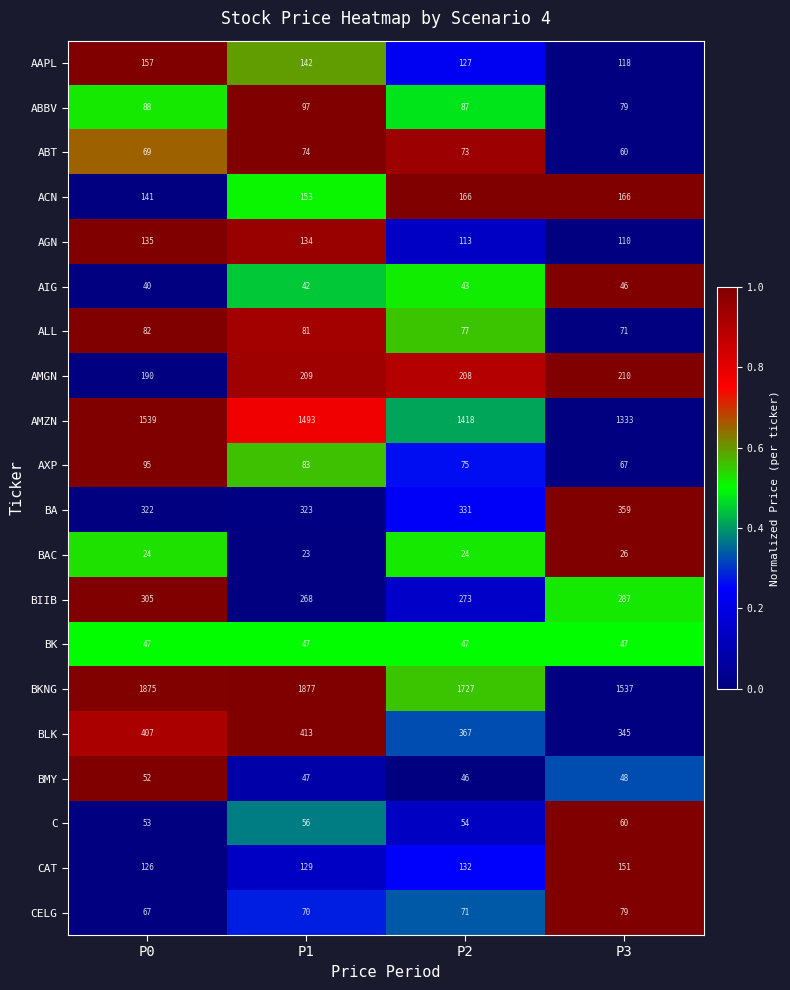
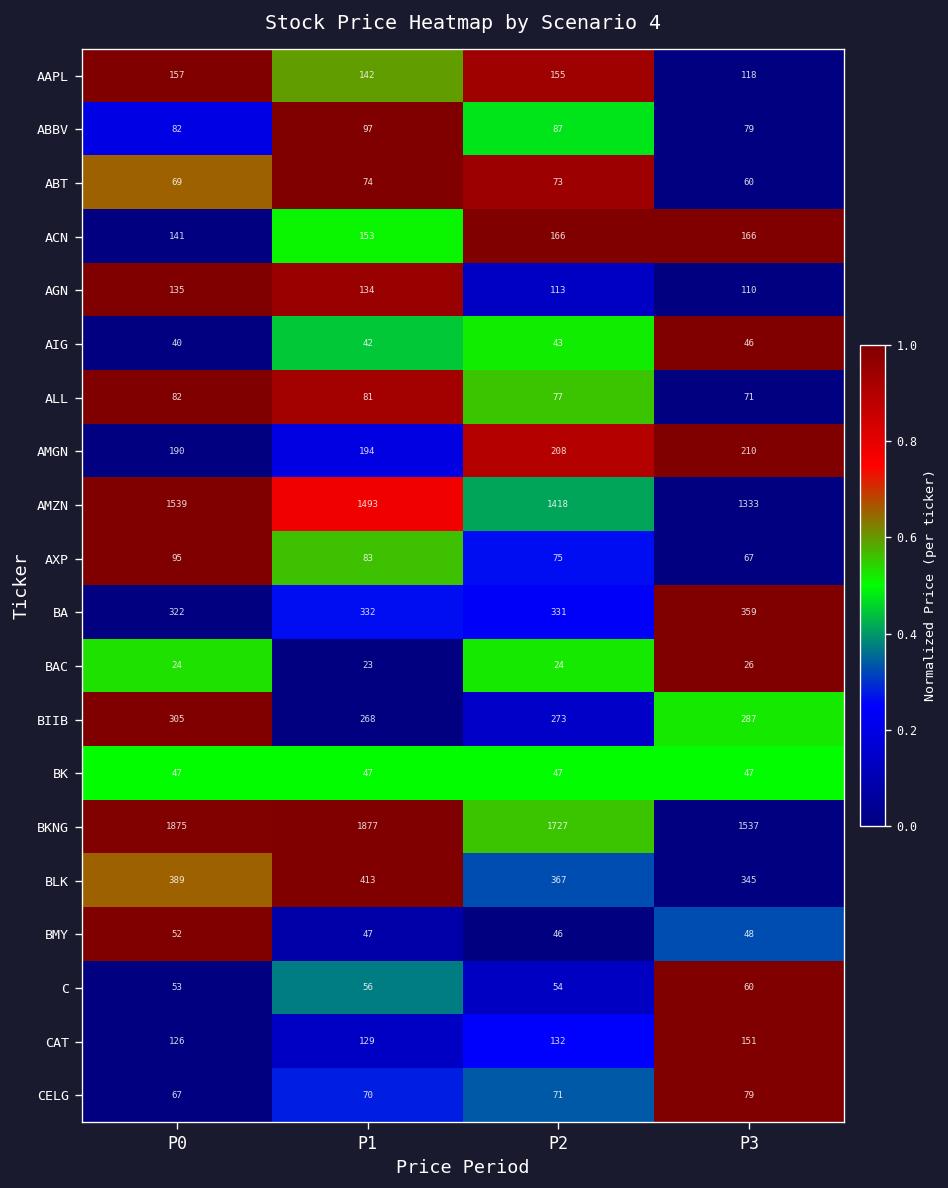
  {
    "AAPL": {
      "P0": 157,
      "P1": 142,
-     "P2": 127,
+     "P2": 155,
      "P3": 118
    },
    "ABBV": {
-     "P0": 88,
+     "P0": 82,
      "P1": 97,
      "P2": 87,
      "P3": 79
    },
    "ABT": {
      "P0": 69,
      "P1": 74,
      "P2": 73,
      "P3": 60
    },
    "ACN": {
      "P0": 141,
      "P1": 153,
      "P2": 166,
      "P3": 166
    },
    "AGN": {
      "P0": 135,
      "P1": 134,
      "P2": 113,
      "P3": 110
    },
    "AIG": {
      "P0": 40,
      "P1": 42,
      "P2": 43,
      "P3": 46
    },
    "ALL": {
      "P0": 82,
      "P1": 81,
      "P2": 77,
      "P3": 71
    },
    "AMGN": {
      "P0": 190,
-     "P1": 209,
+     "P1": 194,
      "P2": 208,
      "P3": 210
    },
    "AMZN": {
      "P0": 1539,
      "P1": 1493,
      "P2": 1418,
      "P3": 1333
    },
    "AXP": {
      "P0": 95,
      "P1": 83,
      "P2": 75,
      "P3": 67
    },
    "BA": {
      "P0": 322,
-     "P1": 323,
+     "P1": 332,
      "P2": 331,
      "P3": 359
    },
    "BAC": {
      "P0": 24,
      "P1": 23,
      "P2": 24,
      "P3": 26
    },
    "BIIB": {
      "P0": 305,
      "P1": 268,
      "P2": 273,
      "P3": 287
    },
    "BK": {
      "P0": 47,
      "P1": 47,
      "P2": 47,
      "P3": 47
    },
    "BKNG": {
      "P0": 1875,
      "P1": 1877,
      "P2": 1727,
      "P3": 1537
    },
    "BLK": {
-     "P0": 407,
+     "P0": 389,
      "P1": 413,
      "P2": 367,
      "P3": 345
    },
    "BMY": {
      "P0": 52,
      "P1": 47,
      "P2": 46,
      "P3": 48
    },
    "C": {
      "P0": 53,
      "P1": 56,
      "P2": 54,
      "P3": 60
    },
    "CAT": {
      "P0": 126,
      "P1": 129,
      "P2": 132,
      "P3": 151
    },
    "CELG": {
      "P0": 67,
      "P1": 70,
      "P2": 71,
      "P3": 79
    }
  }
